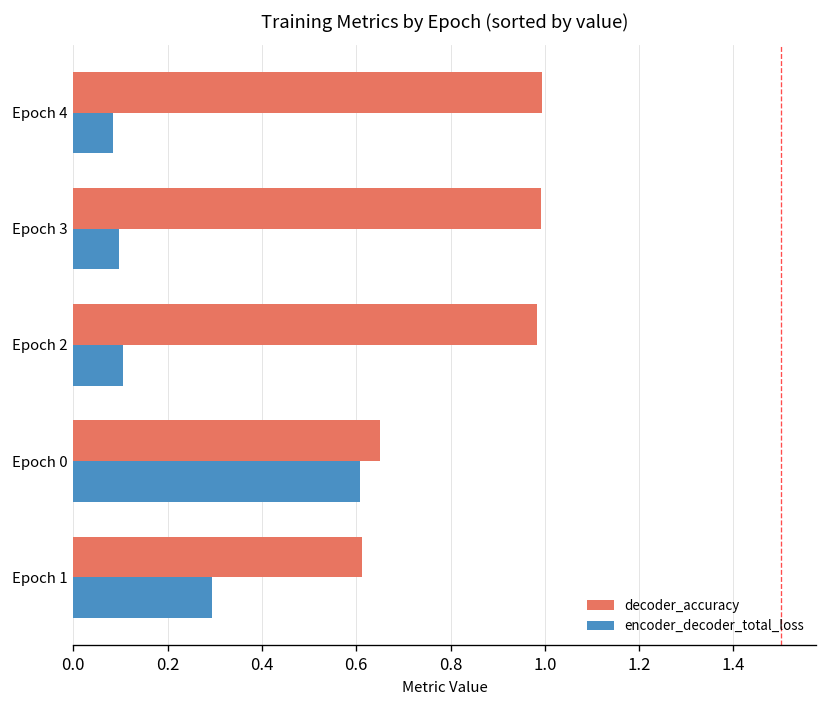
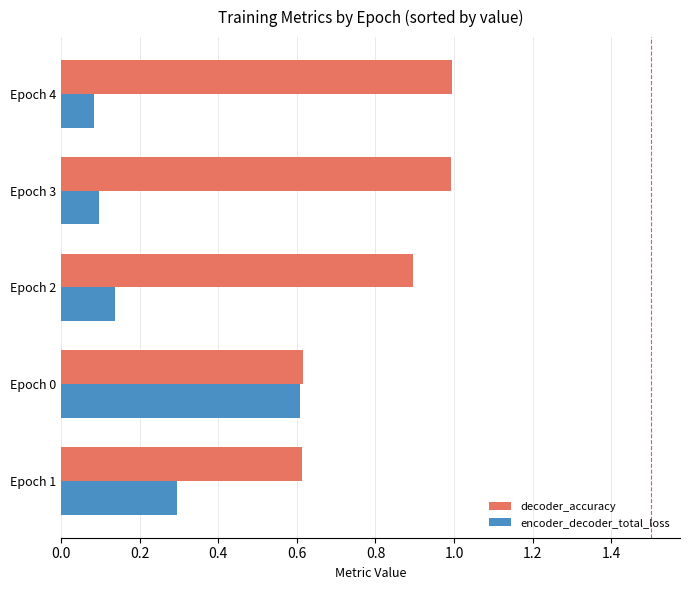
  {
    "decoder_accuracy": {
      "Epoch 4": 0.99,
      "Epoch 3": 0.99,
-     "Epoch 2": 0.98,
-     "Epoch 0": 0.65,
+     "Epoch 2": 0.90,
+     "Epoch 0": 0.62,
      "Epoch 1": 0.61
    },
    "encoder_decoder_total_loss": {
      "Epoch 4": 0.08,
      "Epoch 3": 0.10,
-     "Epoch 2": 0.11,
+     "Epoch 2": 0.14,
      "Epoch 0": 0.61,
      "Epoch 1": 0.29
    }
  }
